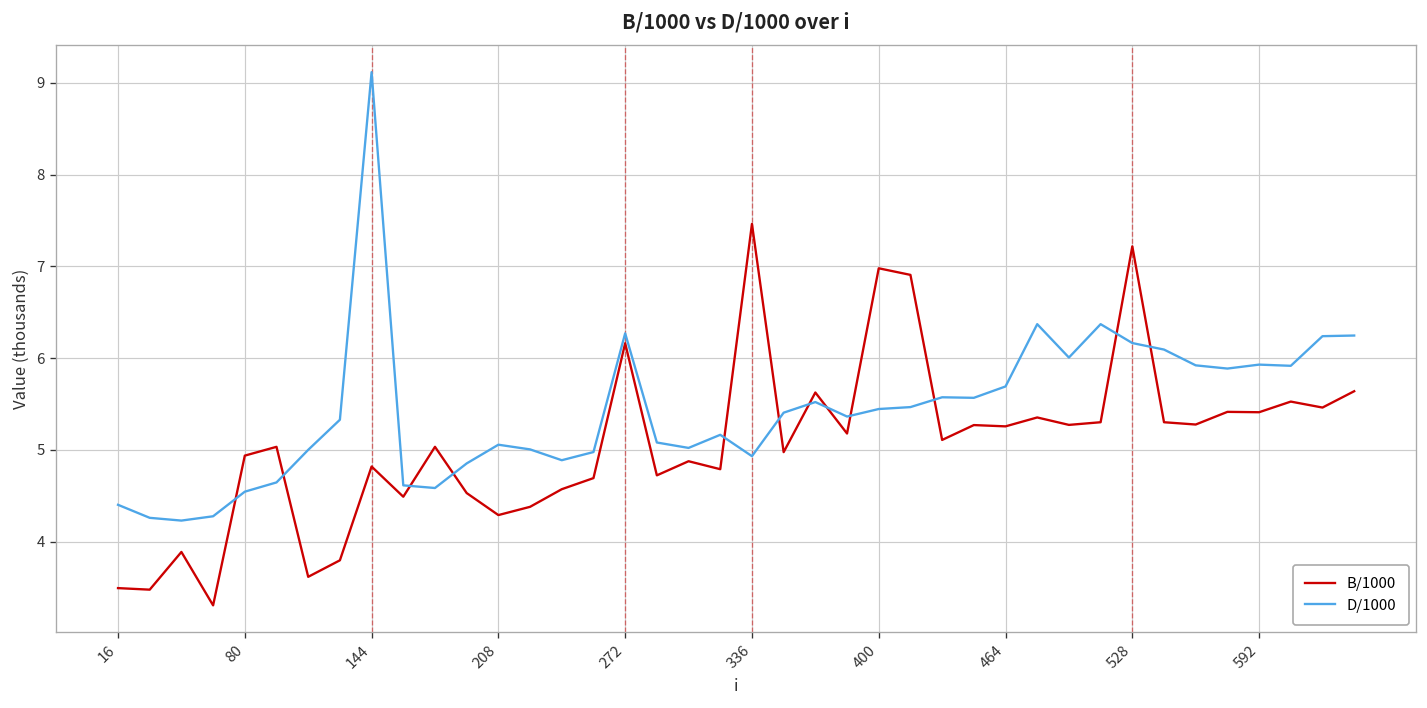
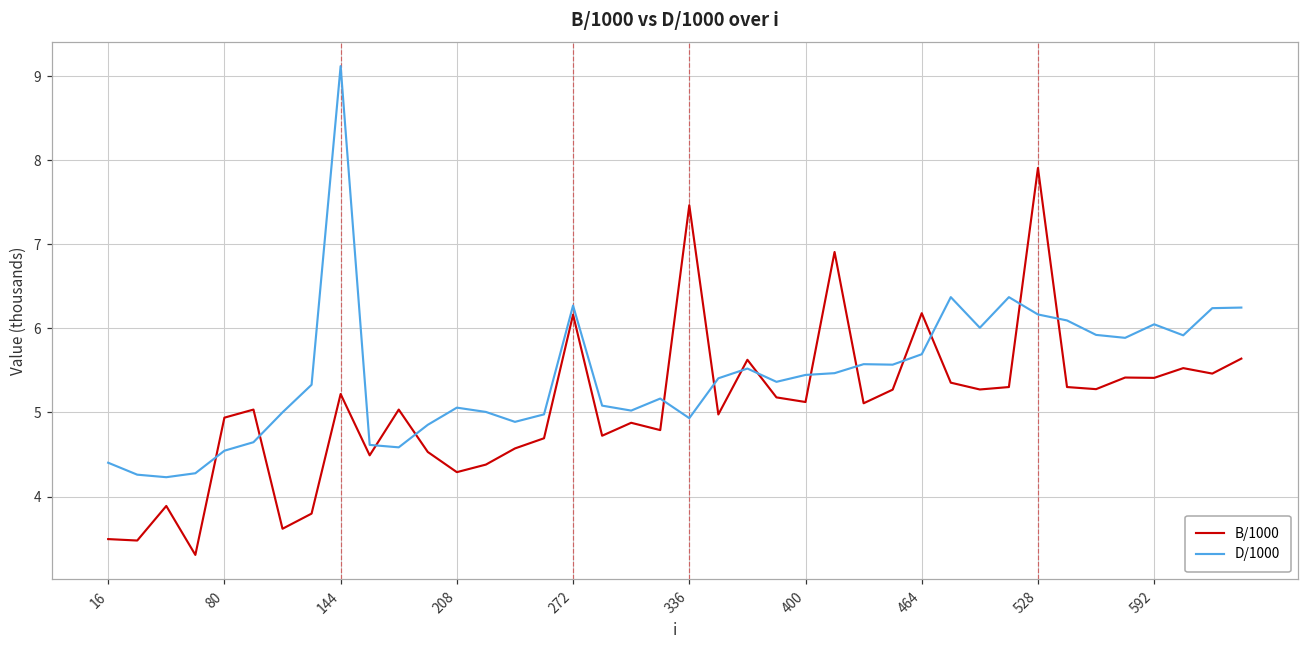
  {
    "B/1000": {
      "16": 3.5,
      "80": 4.9,
-     "144": 4.8,
+     "144": 5.2,
      "208": 4.3,
      "272": 6.2,
      "336": 7.5,
-     "400": 7.0,
-     "464": 5.3,
-     "528": 7.2,
+     "400": 5.1,
+     "464": 6.2,
+     "528": 7.9,
      "592": 5.4
    },
    "D/1000": {
      "16": 4.4,
      "80": 4.5,
      "144": 9.1,
      "208": 5.1,
      "272": 6.3,
      "336": 4.9,
      "400": 5.4,
      "464": 5.7,
      "528": 6.2,
-     "592": 5.9
+     "592": 6.0
    }
  }
